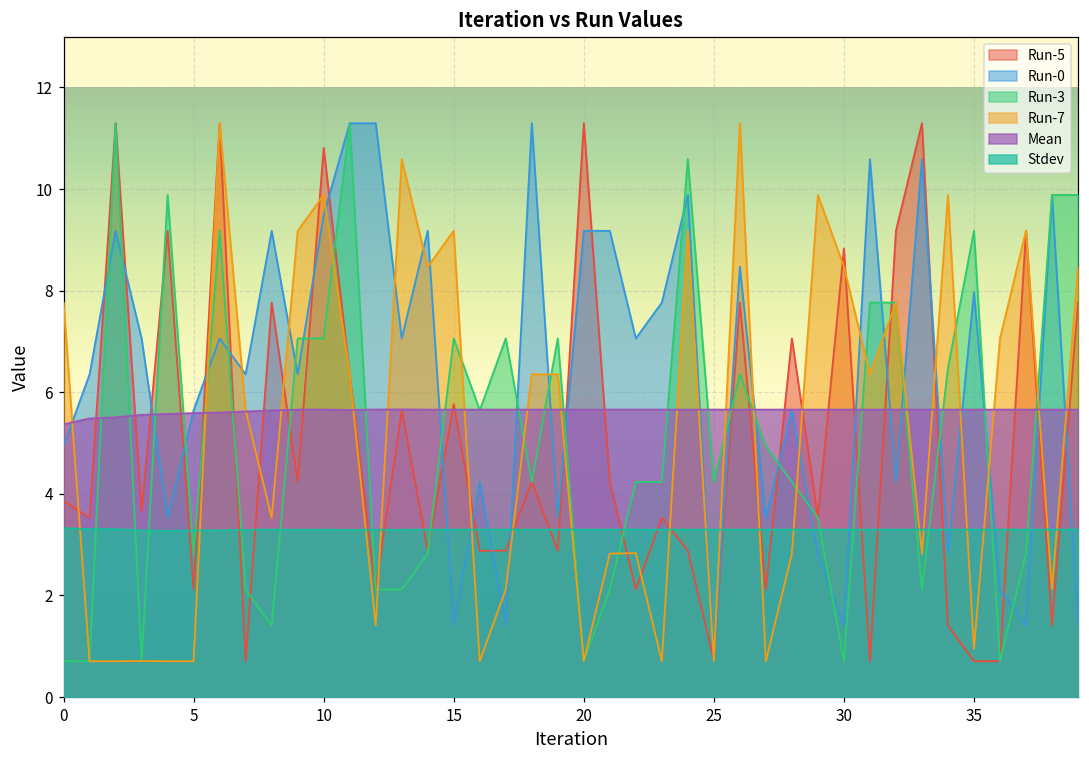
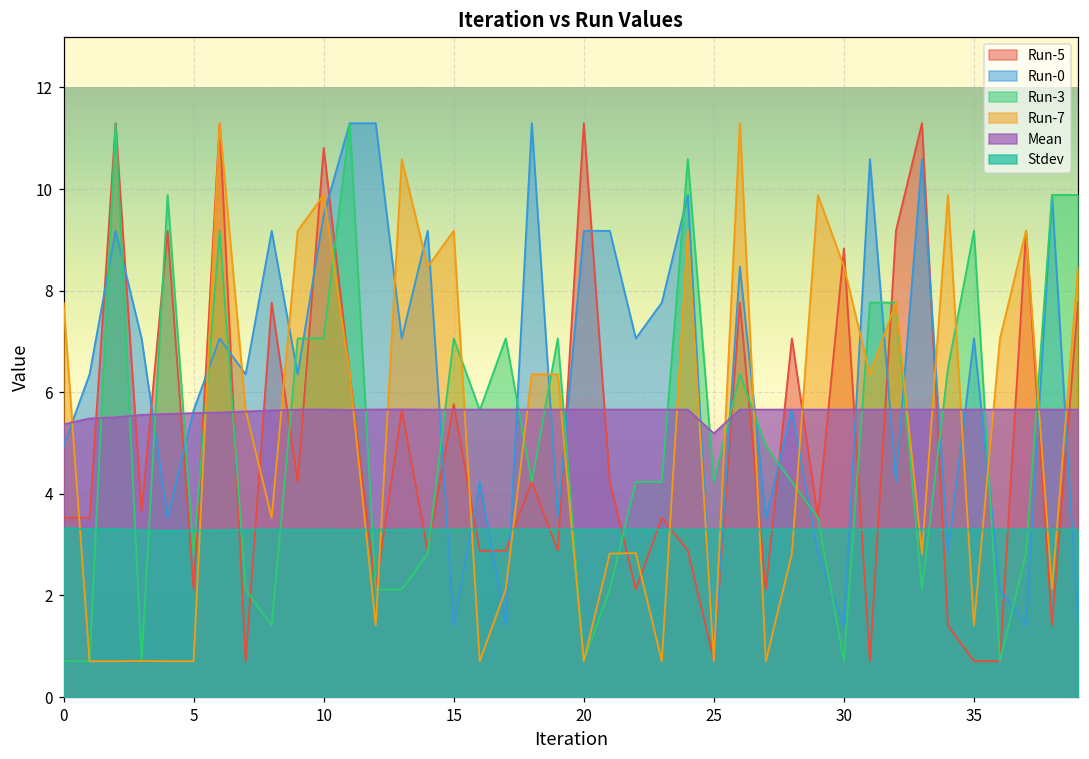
  {
    "Run-5": {
-     "0": 3.9,
+     "0": 3.5,
      "5": 2.1,
      "10": 10.8,
      "15": 5.8,
      "20": 11.3,
      "30": 8.8,
      "35": 0.7
    },
    "Run-0": {
      "0": 4.9,
      "5": 5.6,
      "10": 9.5,
      "15": 1.4,
      "20": 9.2,
      "30": 1.4,
-     "35": 8.0
+     "35": 7.1
    },
    "Run-7": {
      "0": 7.8,
      "5": 0.7,
      "10": 9.9,
      "15": 9.2,
      "30": 8.5,
-     "35": 0.9
+     "35": 1.4
    },
    "Mean": {
      "0": 5.4,
      "5": 5.6,
      "10": 5.7,
      "15": 5.7,
      "20": 5.7,
-     "25": 5.7,
+     "25": 5.2,
      "30": 5.7,
      "35": 5.7
    }
  }
